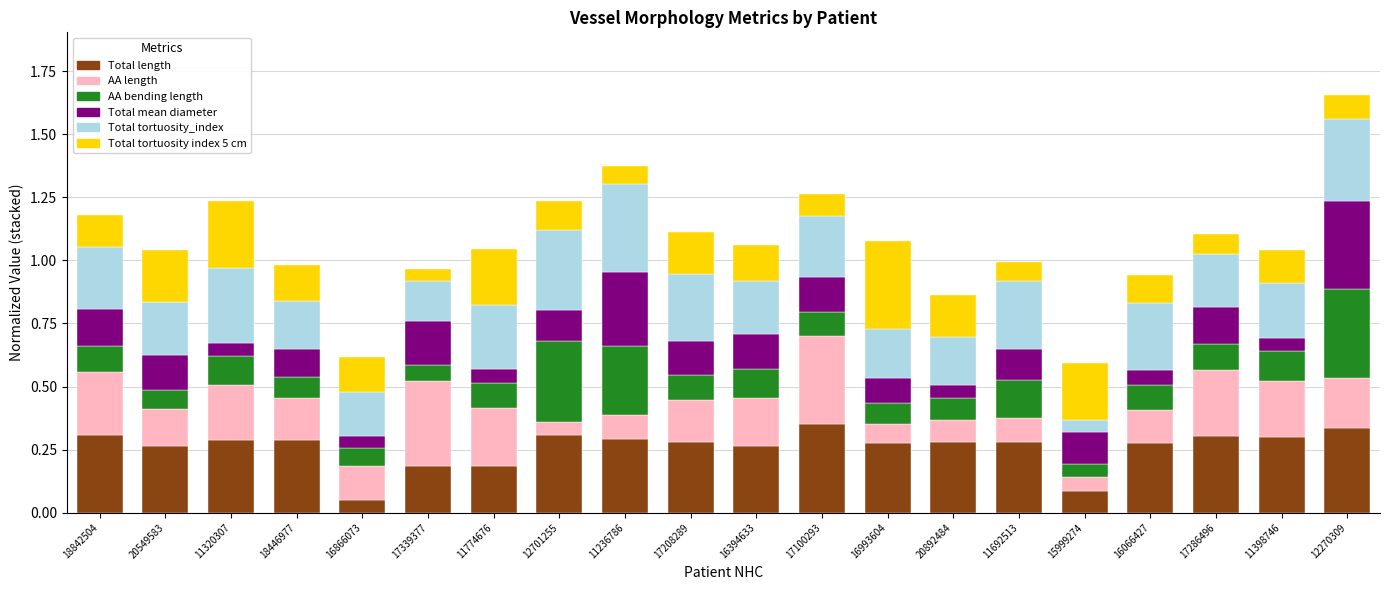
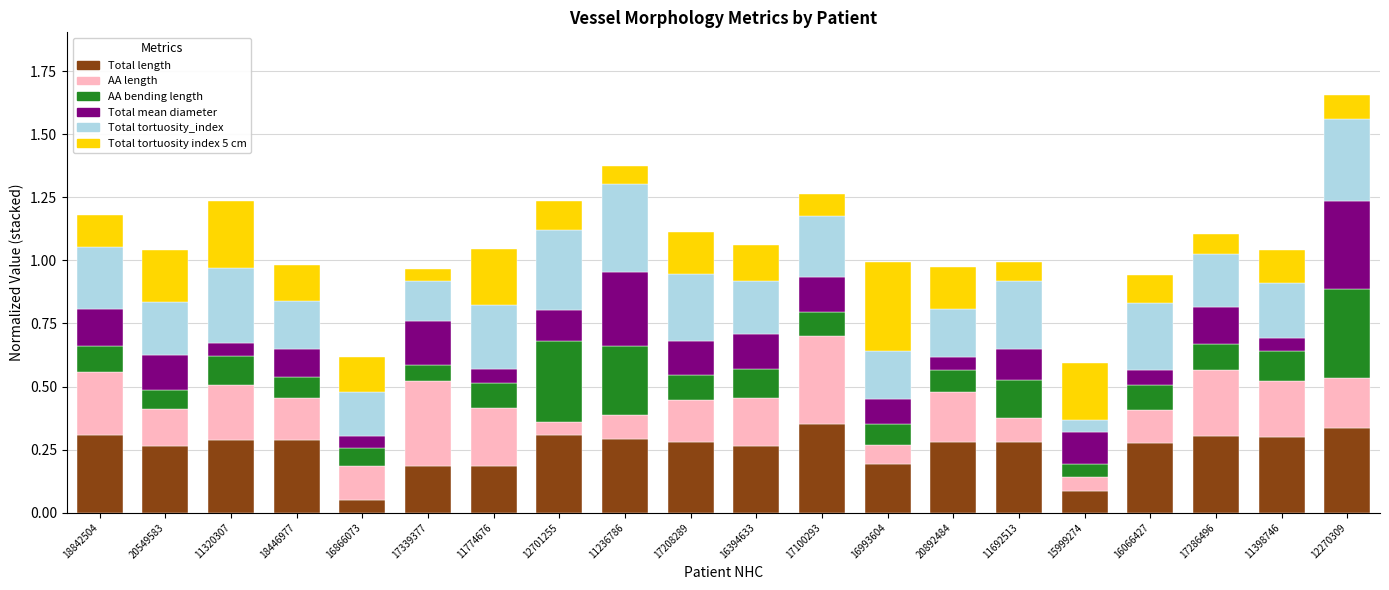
  {
    "Total length": {
      "18842504": 0.31,
      "20549583": 0.26,
      "11320307": 0.29,
      "18446977": 0.29,
      "16866073": 0.05,
      "17339377": 0.18,
      "11774676": 0.19,
      "12701255": 0.31,
      "11236786": 0.29,
      "17208289": 0.28,
      "16394633": 0.26,
      "17100293": 0.35,
-     "16993604": 0.28,
+     "16993604": 0.19,
      "20892484": 0.28,
      "11692513": 0.28,
      "15999274": 0.09,
      "16066427": 0.28,
      "17286496": 0.30,
      "11398746": 0.30,
      "12270309": 0.33
    },
    "AA length": {
      "18842504": 0.25,
      "20549583": 0.15,
      "11320307": 0.22,
      "18446977": 0.16,
      "16866073": 0.14,
      "17339377": 0.34,
      "11774676": 0.23,
      "12701255": 0.05,
      "11236786": 0.10,
      "17208289": 0.17,
      "16394633": 0.19,
      "17100293": 0.35,
      "16993604": 0.08,
-     "20892484": 0.09,
+     "20892484": 0.20,
      "11692513": 0.09,
      "15999274": 0.06,
      "16066427": 0.13,
      "17286496": 0.26,
      "11398746": 0.22,
      "12270309": 0.20
    },
    "AA bending length": {
      "18842504": 0.10,
      "20549583": 0.08,
      "11320307": 0.11,
      "18446977": 0.08,
      "16866073": 0.07,
      "17339377": 0.06,
      "11774676": 0.10,
      "12701255": 0.32,
      "11236786": 0.27,
      "17208289": 0.10,
      "16394633": 0.11,
      "17100293": 0.10,
      "16993604": 0.08,
      "20892484": 0.09,
      "11692513": 0.15,
      "15999274": 0.05,
      "16066427": 0.10,
      "17286496": 0.11,
      "11398746": 0.12,
      "12270309": 0.35
    },
    "Total mean diameter": {
      "18842504": 0.14,
      "20549583": 0.14,
      "11320307": 0.05,
      "18446977": 0.11,
      "16866073": 0.05,
      "17339377": 0.17,
      "11774676": 0.06,
      "12701255": 0.12,
      "11236786": 0.29,
      "17208289": 0.13,
      "16394633": 0.14,
      "17100293": 0.14,
      "16993604": 0.10,
      "20892484": 0.05,
      "11692513": 0.13,
      "15999274": 0.13,
      "16066427": 0.06,
      "17286496": 0.14,
      "11398746": 0.05,
      "12270309": 0.35
    },
    "Total tortuosity_index": {
      "18842504": 0.25,
      "20549583": 0.21,
      "11320307": 0.30,
      "18446977": 0.19,
      "16866073": 0.17,
      "17339377": 0.16,
      "11774676": 0.26,
      "12701255": 0.32,
      "11236786": 0.35,
      "17208289": 0.27,
      "16394633": 0.21,
      "17100293": 0.24,
      "16993604": 0.19,
      "20892484": 0.19,
      "11692513": 0.27,
      "15999274": 0.05,
      "16066427": 0.27,
      "17286496": 0.21,
      "11398746": 0.22,
      "12270309": 0.33
    },
    "Total tortuosity index 5 cm": {
      "18842504": 0.13,
      "20549583": 0.21,
      "11320307": 0.26,
      "18446977": 0.14,
      "16866073": 0.14,
      "17339377": 0.05,
      "11774676": 0.22,
      "12701255": 0.12,
      "11236786": 0.07,
      "17208289": 0.17,
      "16394633": 0.14,
      "17100293": 0.09,
      "16993604": 0.35,
      "20892484": 0.17,
      "11692513": 0.08,
      "15999274": 0.23,
      "16066427": 0.11,
      "17286496": 0.08,
      "11398746": 0.13,
      "12270309": 0.09
    }
  }
